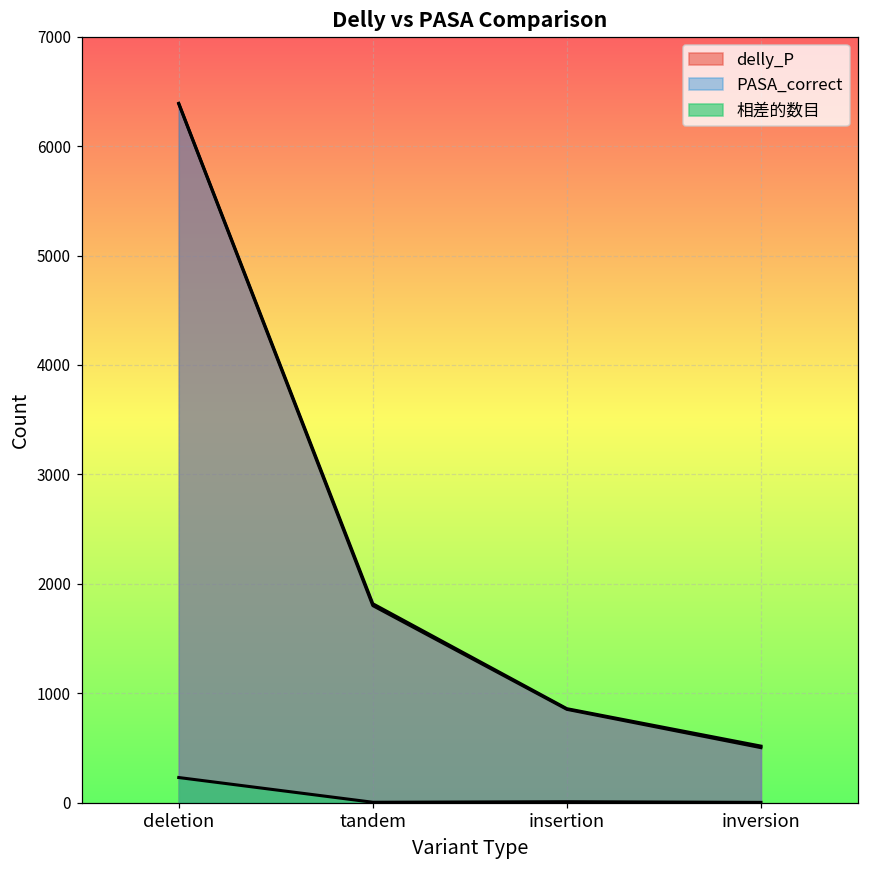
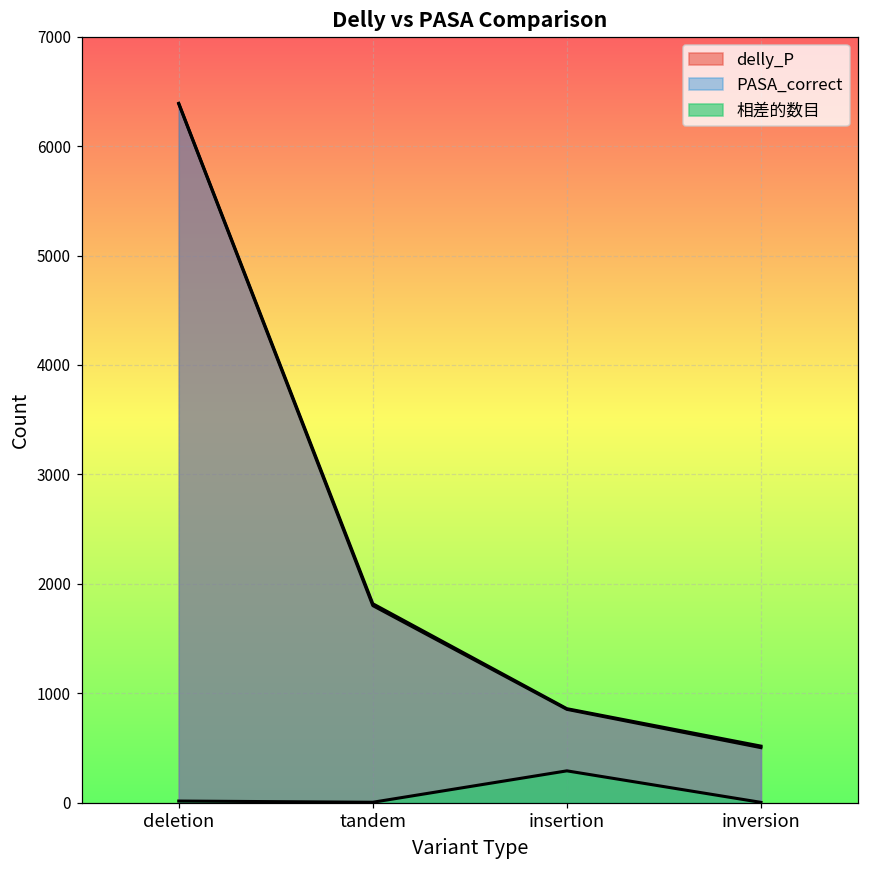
  {
    "相差的数目": {
-     "deletion": 200,
+     "deletion": 0,
      "tandem": 0,
-     "insertion": 0,
+     "insertion": 300,
      "inversion": 0
    }
  }
